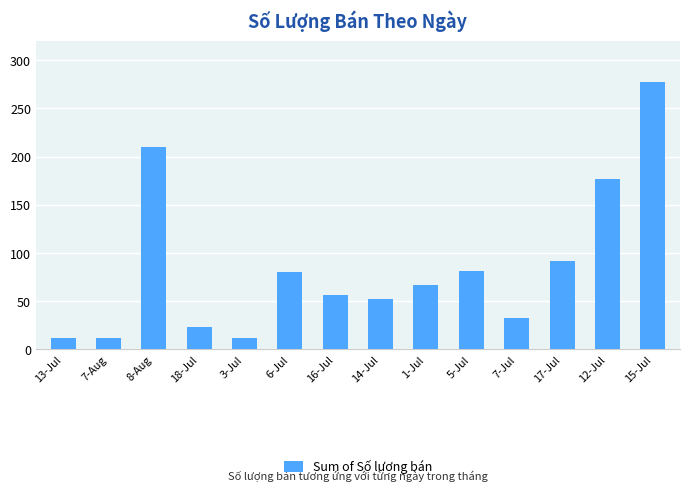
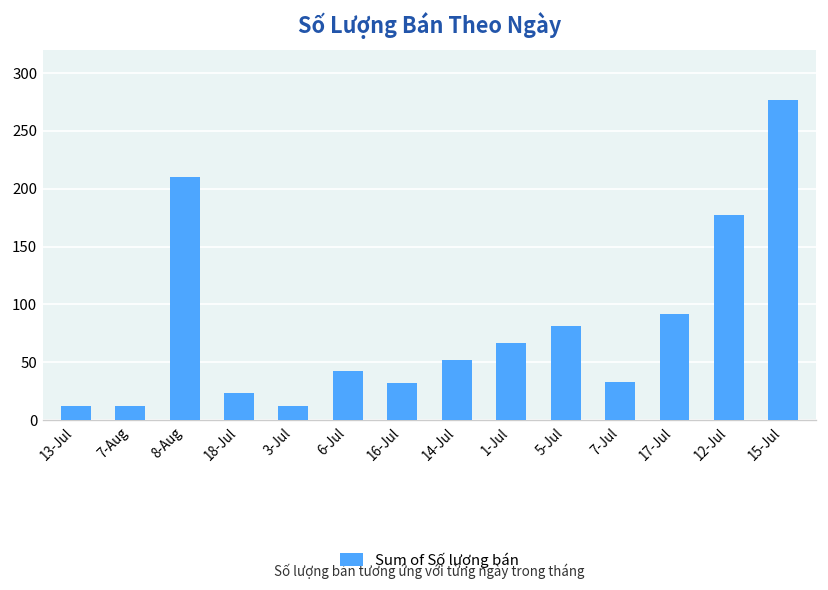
  {
    "13-Jul": 10,
    "7-Aug": 10,
    "8-Aug": 210,
    "18-Jul": 20,
    "3-Jul": 10,
-   "6-Jul": 80,
-   "16-Jul": 60,
+   "6-Jul": 40,
+   "16-Jul": 30,
    "14-Jul": 50,
    "1-Jul": 70,
    "5-Jul": 80,
    "7-Jul": 30,
    "17-Jul": 90,
    "12-Jul": 180,
    "15-Jul": 280
  }
